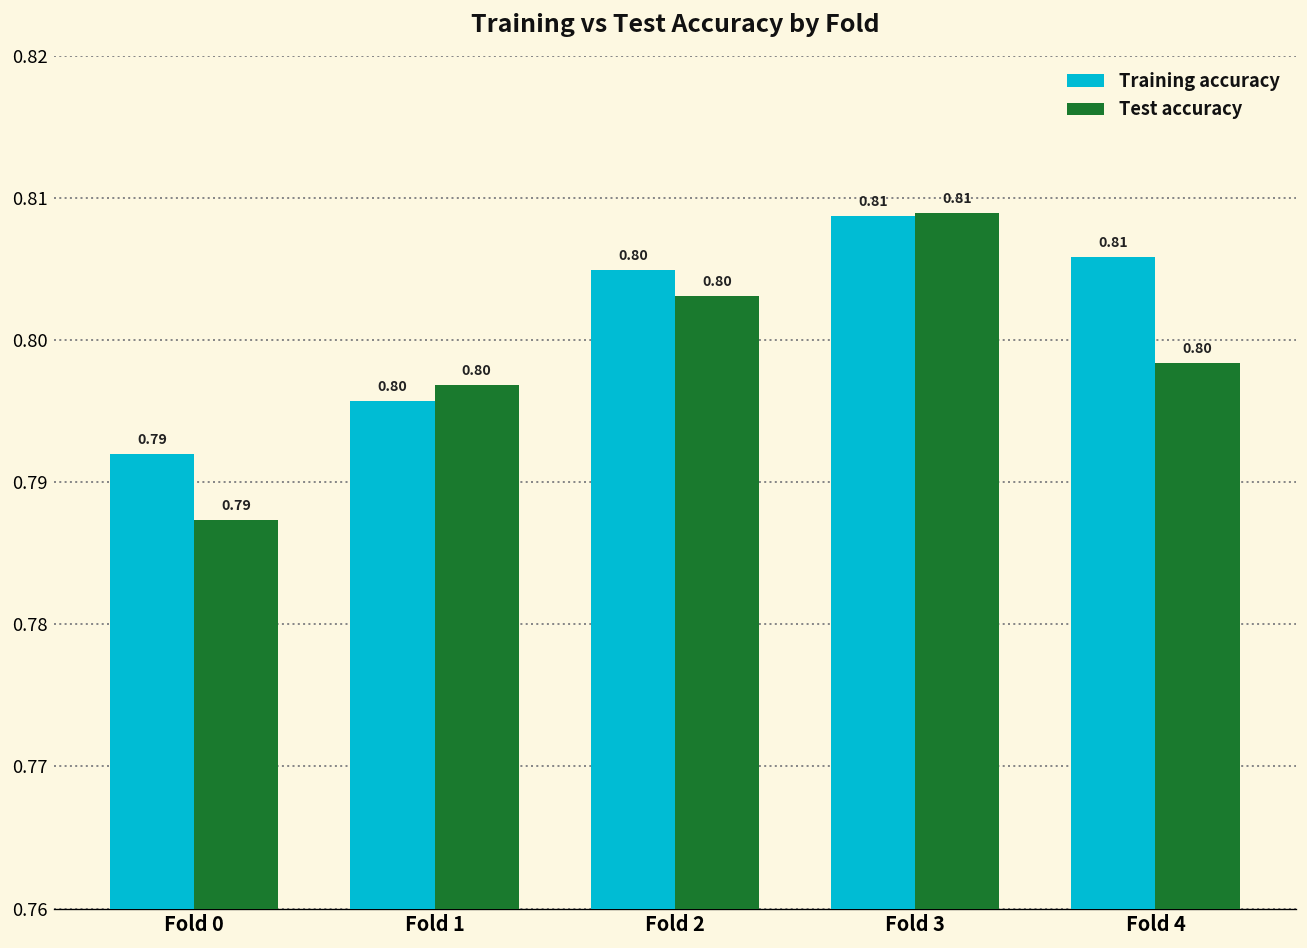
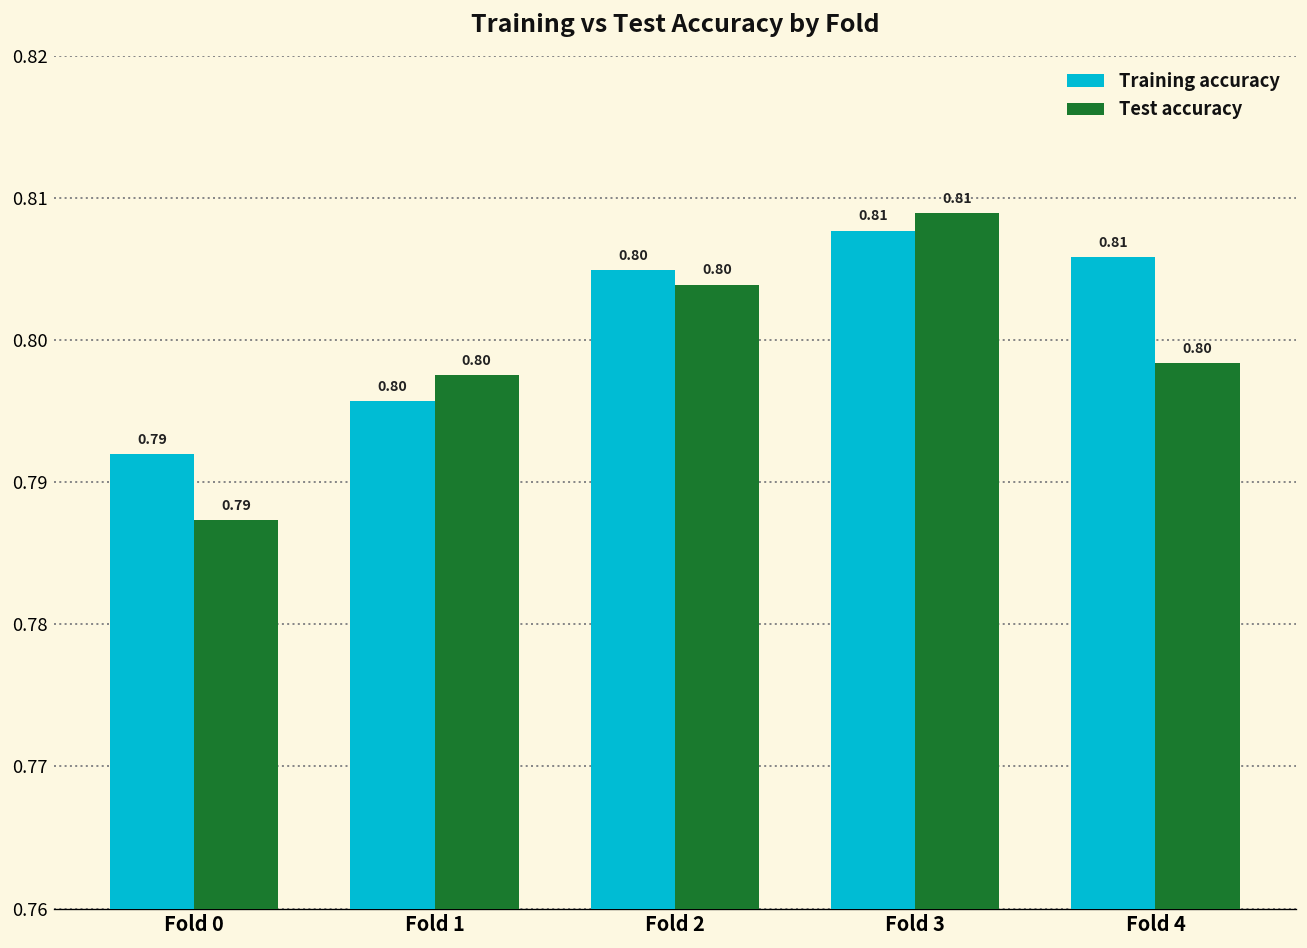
  {
    "Training accuracy": {
-     "Fold 3": 0.8087
+     "Fold 3": 0.8077
    },
    "Test accuracy": {
-     "Fold 1": 0.7968,
-     "Fold 2": 0.8031
+     "Fold 1": 0.7976,
+     "Fold 2": 0.8039
    }
  }
